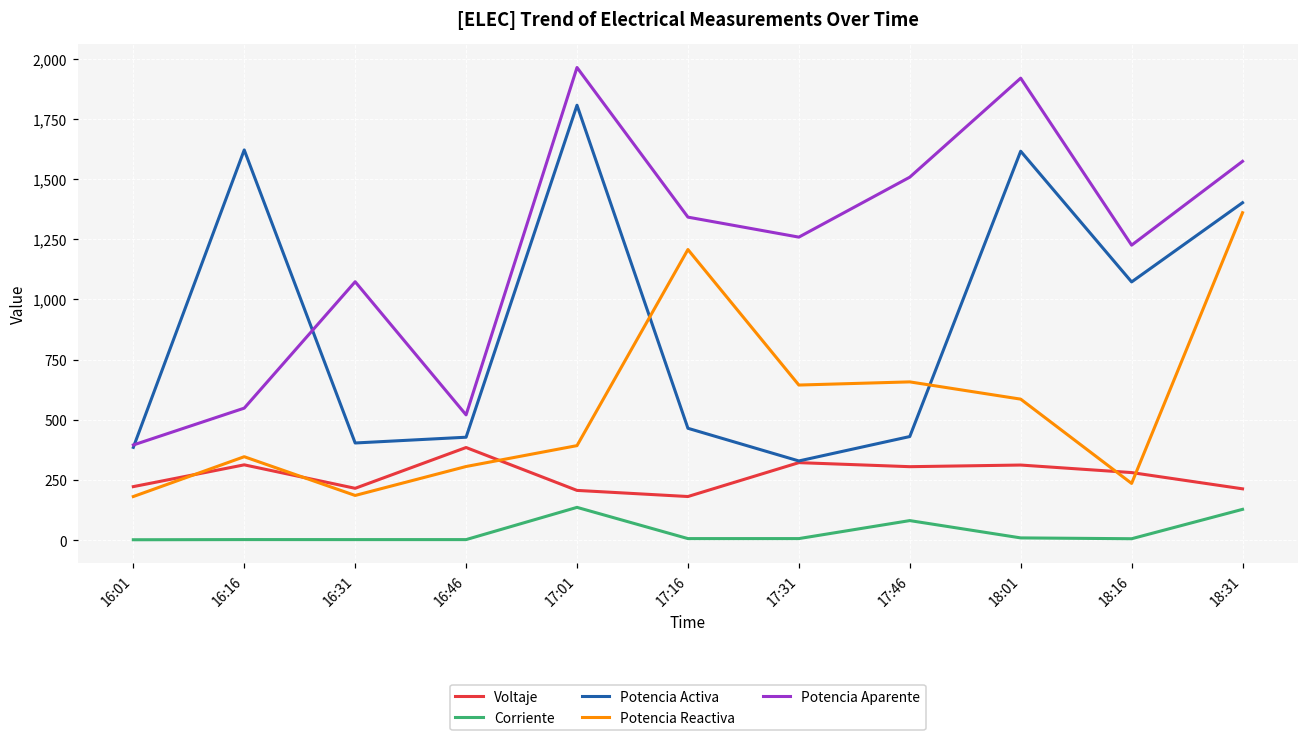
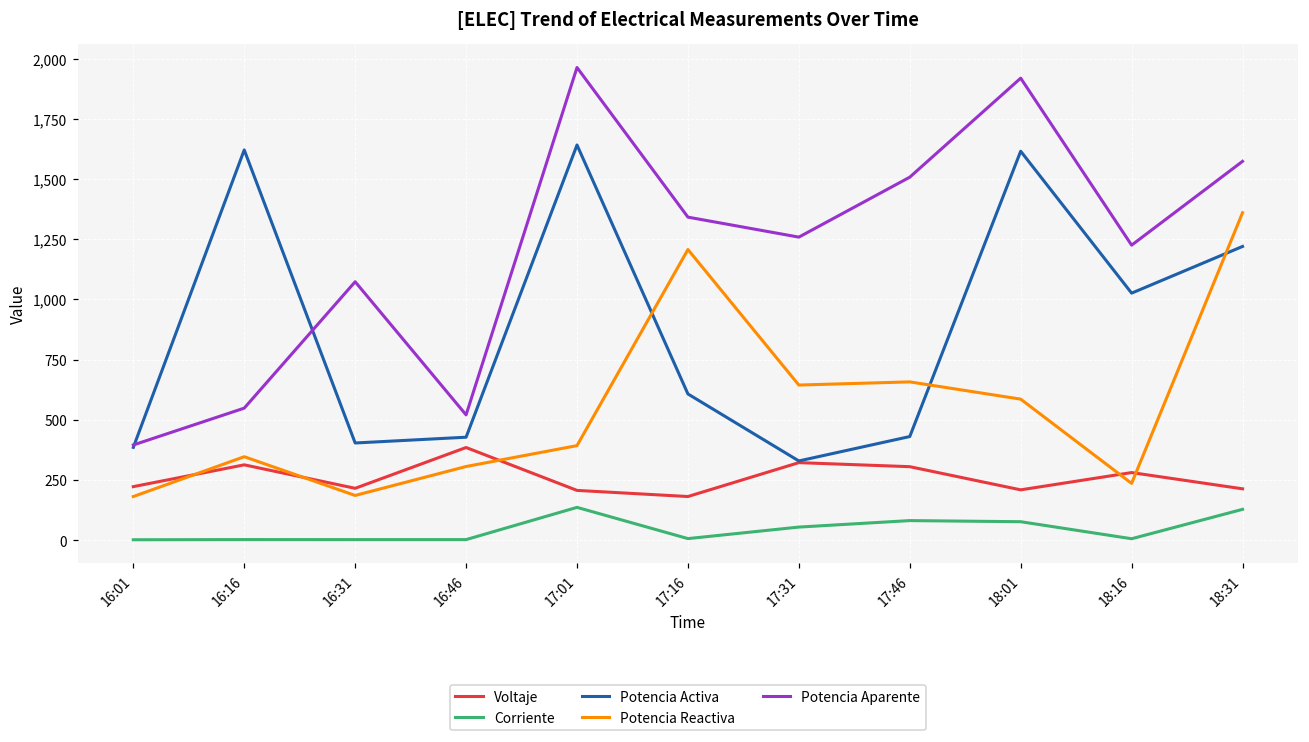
  {
    "Voltaje": {
      "16:01": "220",
      "16:16": "310",
      "16:31": "220",
      "16:46": "380",
      "17:01": "210",
      "17:16": "180",
      "17:46": "310",
-     "18:01": "310",
+     "18:01": "210",
      "18:16": "280",
      "18:31": "210"
    },
    "Corriente": {
      "16:01": "0",
      "16:16": "0",
      "16:31": "0",
      "16:46": "0",
      "17:01": "140",
      "17:16": "10",
-     "17:31": "10",
+     "17:31": "50",
      "17:46": "80",
-     "18:01": "10",
+     "18:01": "80",
      "18:16": "10",
      "18:31": "130"
    },
    "Potencia Activa": {
      "16:16": "1,620",
      "16:31": "400",
      "16:46": "430",
-     "17:01": "1,810",
-     "17:16": "460",
+     "17:01": "1,640",
+     "17:16": "610",
      "17:46": "430",
      "18:01": "1,620",
-     "18:16": "1,070",
-     "18:31": "1,400"
+     "18:16": "1,030",
+     "18:31": "1,220"
    },
    "Potencia Reactiva": {
      "16:01": "180",
      "16:16": "350",
      "16:31": "190",
      "16:46": "310",
      "17:01": "390",
      "17:16": "1,210",
      "17:31": "640",
      "17:46": "660",
      "18:01": "590",
      "18:16": "240",
      "18:31": "1,360"
    },
    "Potencia Aparente": {
      "16:16": "550",
      "16:31": "1,070",
      "16:46": "520",
      "17:01": "1,960",
      "17:16": "1,340",
      "17:31": "1,260",
      "17:46": "1,510",
      "18:01": "1,920",
      "18:16": "1,230",
      "18:31": "1,570"
    }
  }
